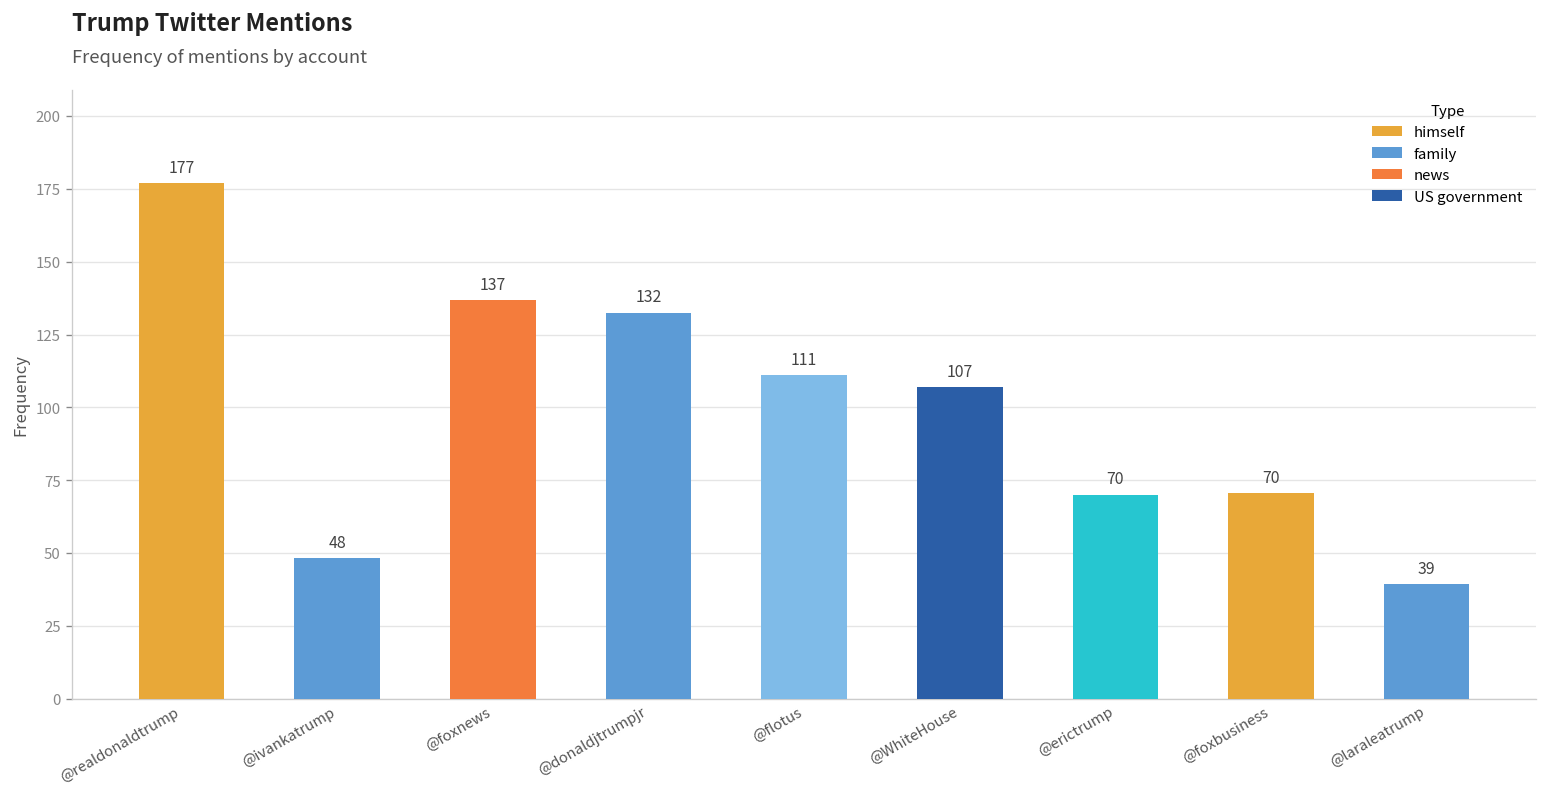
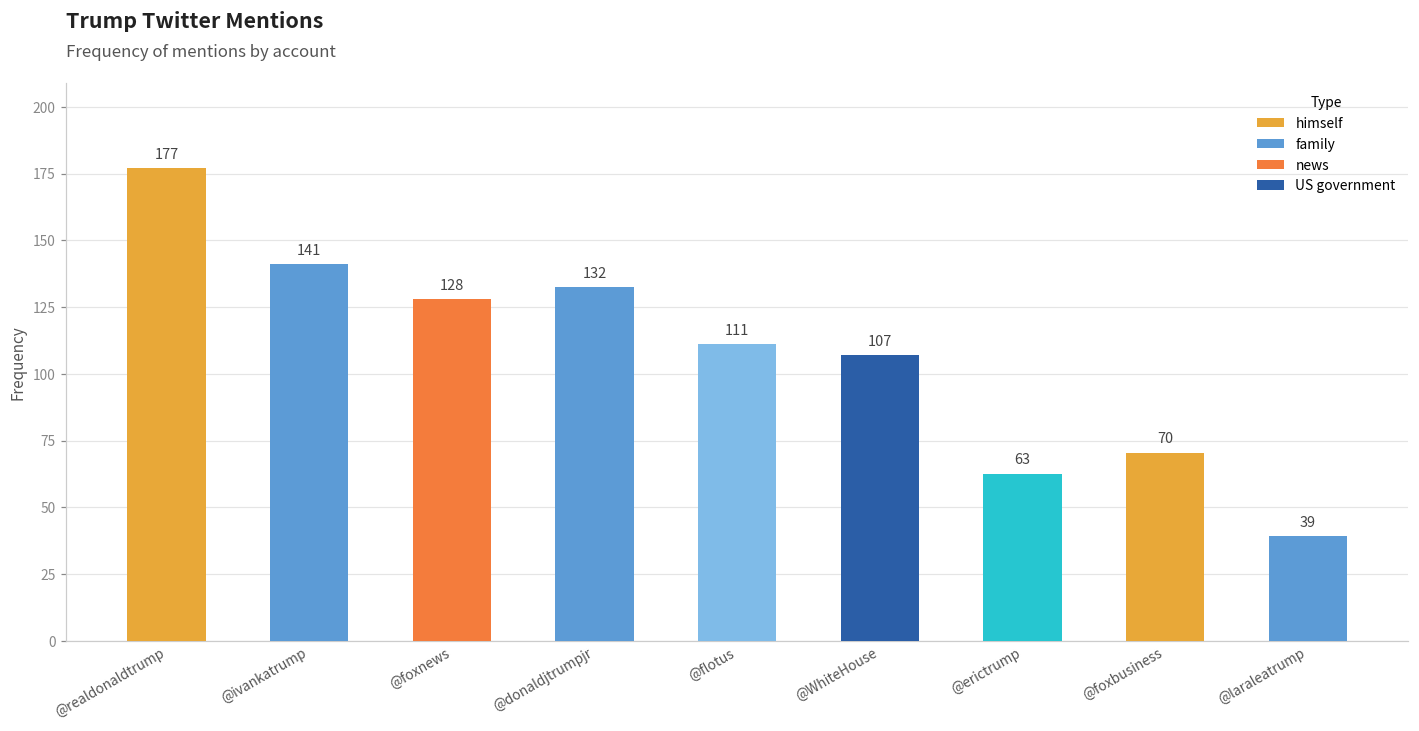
  {
    "@realdonaldtrump": 177,
-   "@ivankatrump": 48,
-   "@foxnews": 137,
+   "@ivankatrump": 141,
+   "@foxnews": 128,
    "@donaldjtrumpjr": 132,
    "@flotus": 111,
    "@WhiteHouse": 107,
-   "@erictrump": 70,
+   "@erictrump": 63,
    "@foxbusiness": 70,
    "@laraleatrump": 39
  }
